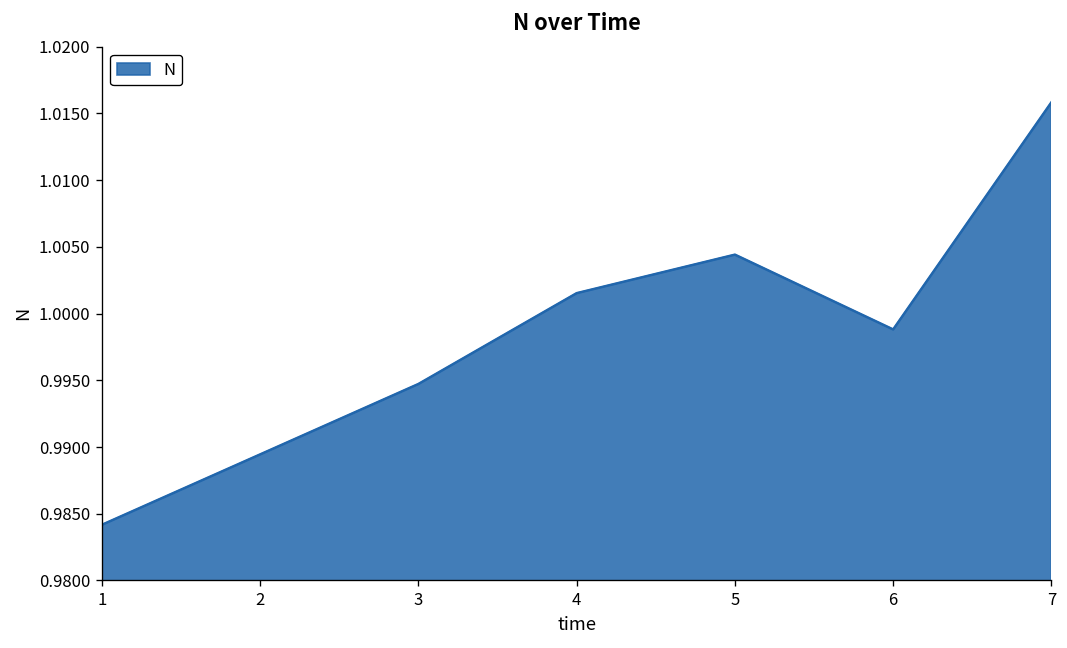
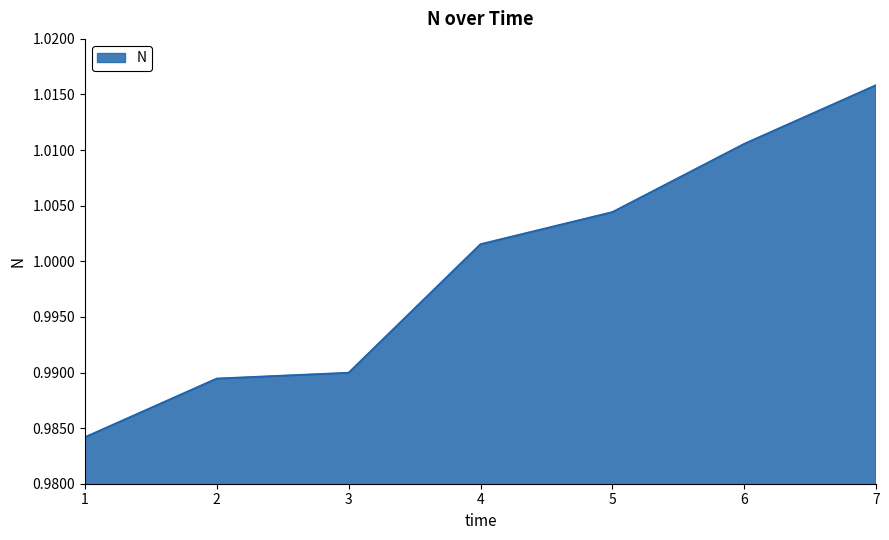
  {
    "1": 0.9842,
    "2": 0.9894,
-   "3": 0.9947,
+   "3": 0.9900,
    "4": 1.0015,
    "5": 1.0044,
-   "6": 0.9988,
+   "6": 1.0106,
    "7": 1.0158
  }
